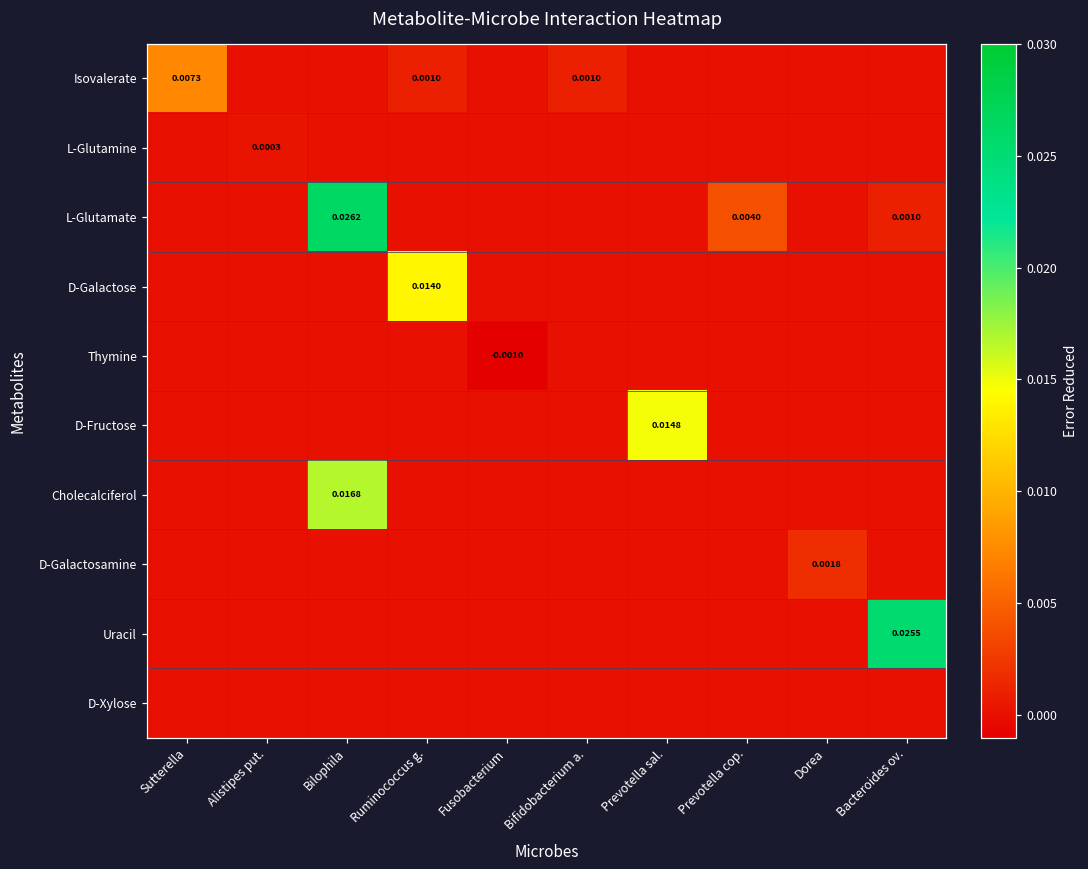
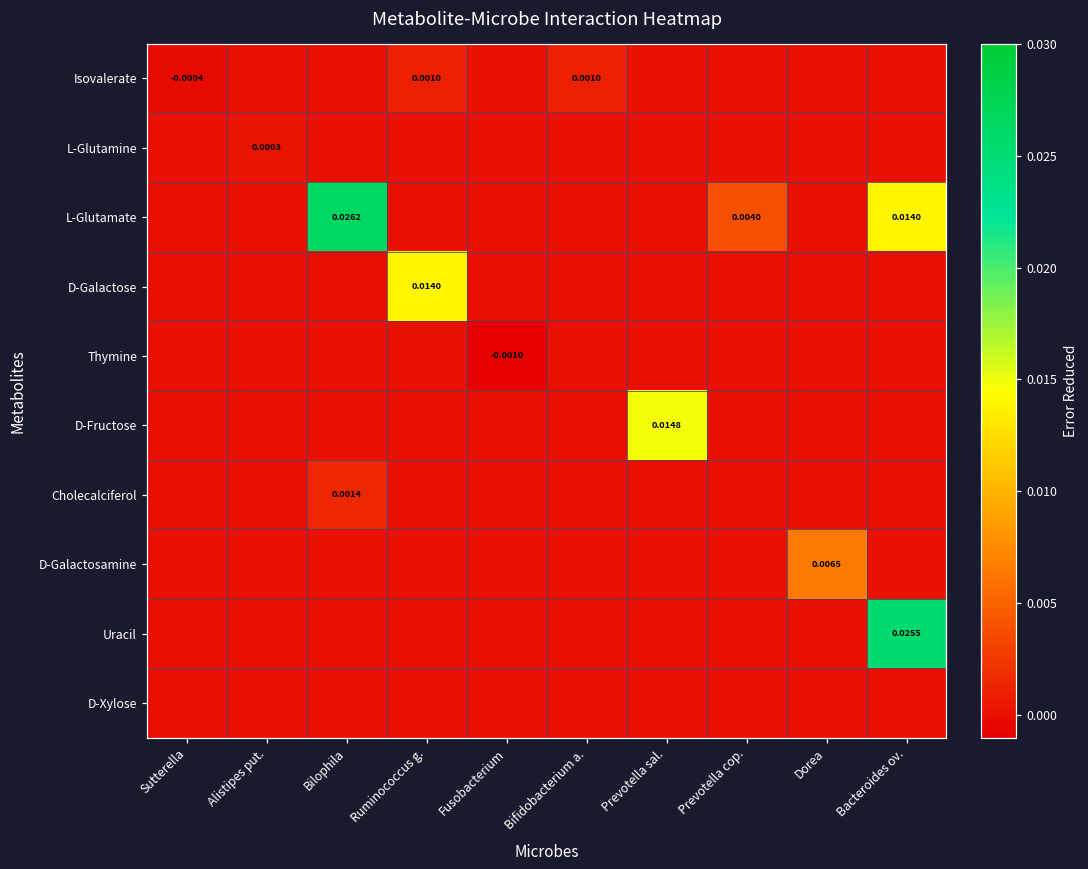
  {
    "Isovalerate": {
-     "Sutterella": 0.0073,
+     "Sutterella": -0.0004,
      "Ruminococcus g.": 0.0010,
      "Bifidobacterium a.": 0.0010
    },
    "L-Glutamine": {
      "Alistipes put.": 0.0003
    },
    "L-Glutamate": {
      "Bilophila": 0.0262,
      "Prevotella cop.": 0.0040,
-     "Bacteroides ov.": 0.0010
+     "Bacteroides ov.": 0.0140
    },
    "D-Galactose": {
      "Ruminococcus g.": 0.0140
    },
    "Thymine": {
      "Fusobacterium": -0.0010
    },
    "D-Fructose": {
      "Prevotella sal.": 0.0148
    },
    "Cholecalciferol": {
-     "Bilophila": 0.0168
+     "Bilophila": 0.0014
    },
    "D-Galactosamine": {
-     "Dorea": 0.0018
+     "Dorea": 0.0065
    },
    "Uracil": {
      "Bacteroides ov.": 0.0255
    }
  }
